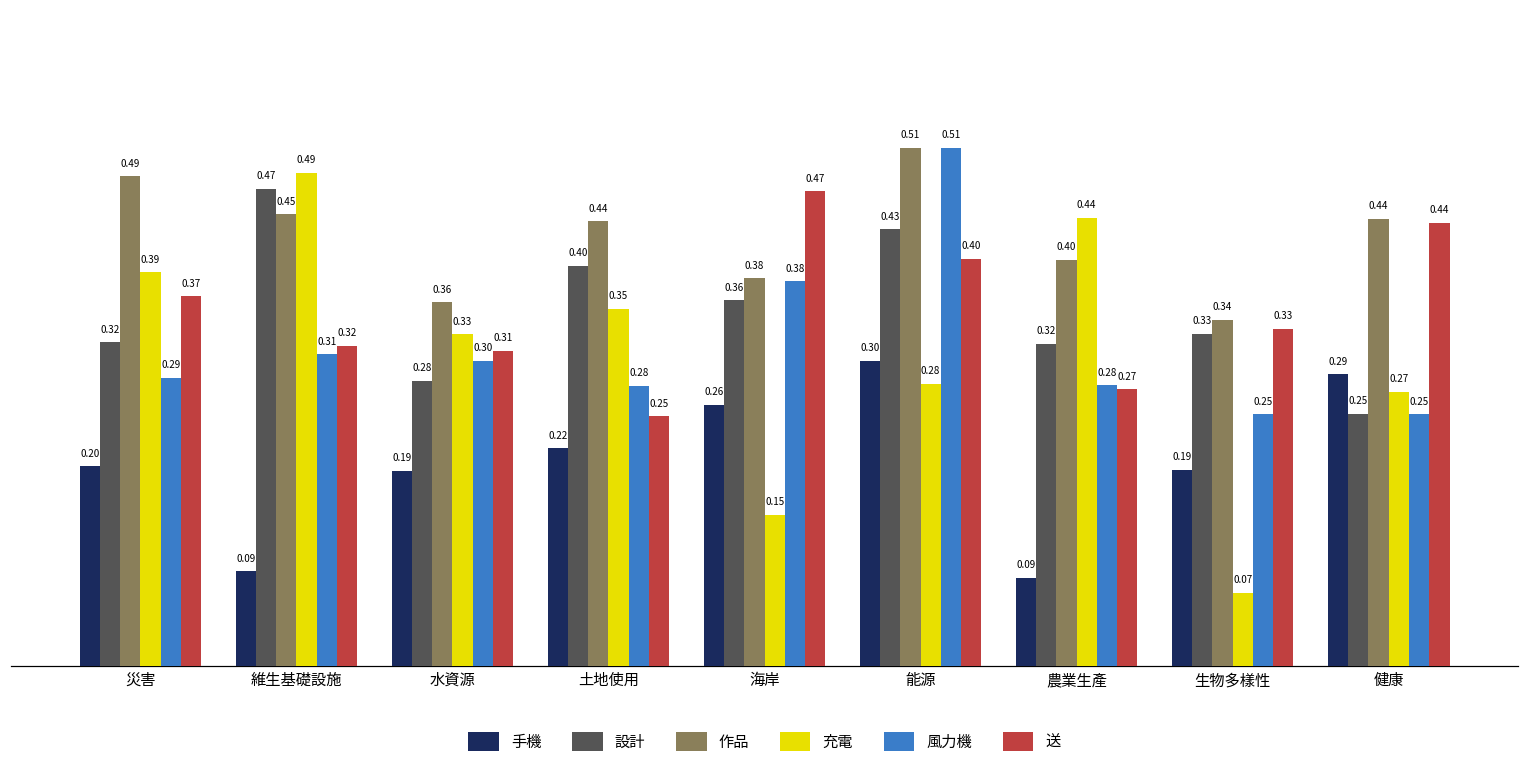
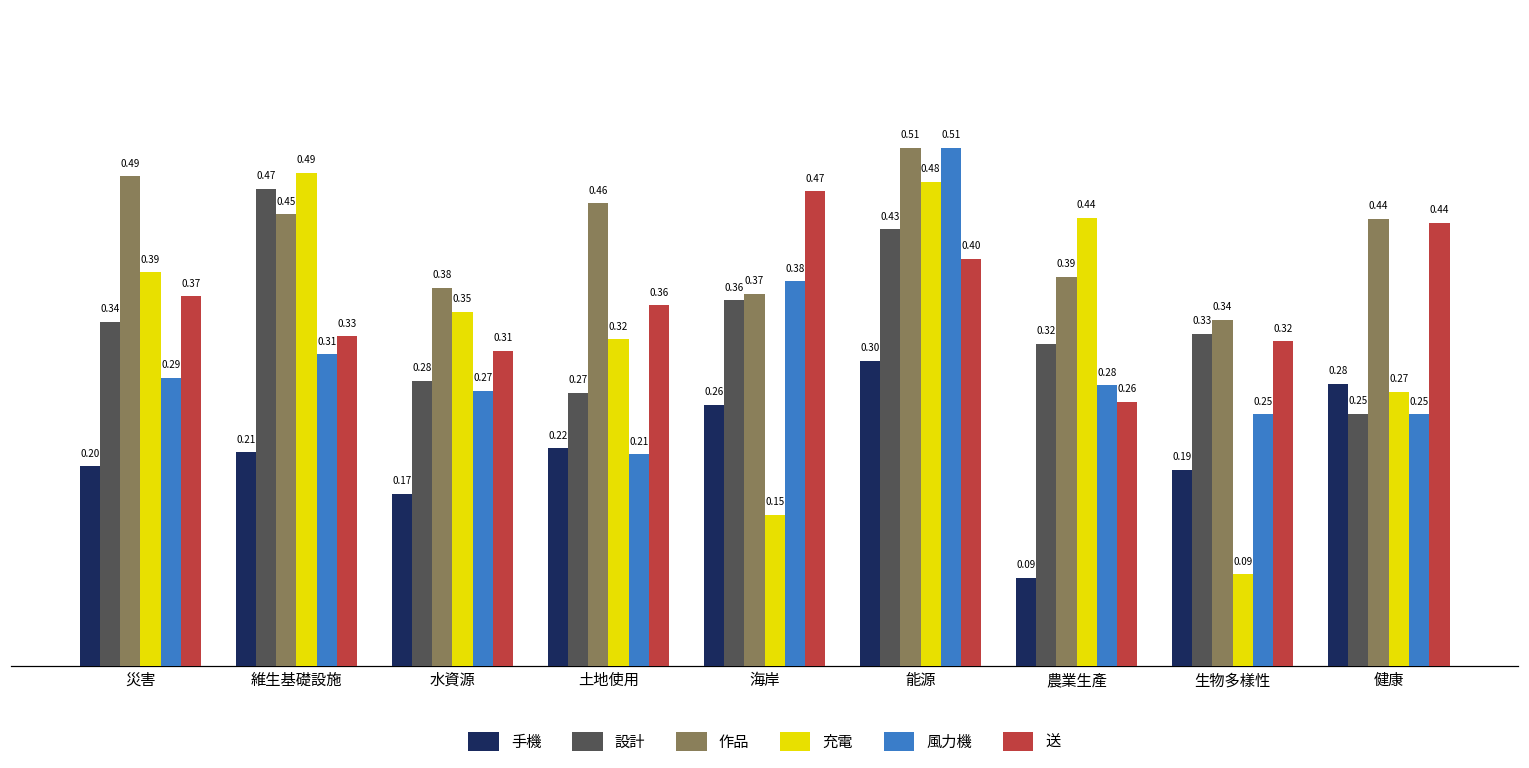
  {
    "手機": {
      "災害": 0.20,
-     "維生基礎設施": 0.09,
-     "水資源": 0.19,
+     "維生基礎設施": 0.21,
+     "水資源": 0.17,
      "土地使用": 0.22,
      "海岸": 0.26,
      "能源": 0.30,
      "農業生產": 0.09,
      "生物多樣性": 0.19,
-     "健康": 0.29
+     "健康": 0.28
    },
    "設計": {
-     "災害": 0.32,
+     "災害": 0.34,
      "維生基礎設施": 0.47,
      "水資源": 0.28,
-     "土地使用": 0.40,
+     "土地使用": 0.27,
      "海岸": 0.36,
      "能源": 0.43,
      "農業生產": 0.32,
      "生物多樣性": 0.33,
      "健康": 0.25
    },
    "作品": {
      "災害": 0.49,
      "維生基礎設施": 0.45,
-     "水資源": 0.36,
-     "土地使用": 0.44,
-     "海岸": 0.38,
+     "水資源": 0.38,
+     "土地使用": 0.46,
+     "海岸": 0.37,
      "能源": 0.51,
-     "農業生產": 0.40,
+     "農業生產": 0.39,
      "生物多樣性": 0.34,
      "健康": 0.44
    },
    "充電": {
      "災害": 0.39,
      "維生基礎設施": 0.49,
-     "水資源": 0.33,
-     "土地使用": 0.35,
+     "水資源": 0.35,
+     "土地使用": 0.32,
      "海岸": 0.15,
-     "能源": 0.28,
+     "能源": 0.48,
      "農業生產": 0.44,
-     "生物多樣性": 0.07,
+     "生物多樣性": 0.09,
      "健康": 0.27
    },
    "風力機": {
      "災害": 0.29,
      "維生基礎設施": 0.31,
-     "水資源": 0.30,
-     "土地使用": 0.28,
+     "水資源": 0.27,
+     "土地使用": 0.21,
      "海岸": 0.38,
      "能源": 0.51,
      "農業生產": 0.28,
      "生物多樣性": 0.25,
      "健康": 0.25
    },
    "送": {
      "災害": 0.37,
-     "維生基礎設施": 0.32,
+     "維生基礎設施": 0.33,
      "水資源": 0.31,
-     "土地使用": 0.25,
+     "土地使用": 0.36,
      "海岸": 0.47,
      "能源": 0.40,
-     "農業生產": 0.27,
-     "生物多樣性": 0.33,
+     "農業生產": 0.26,
+     "生物多樣性": 0.32,
      "健康": 0.44
    }
  }
